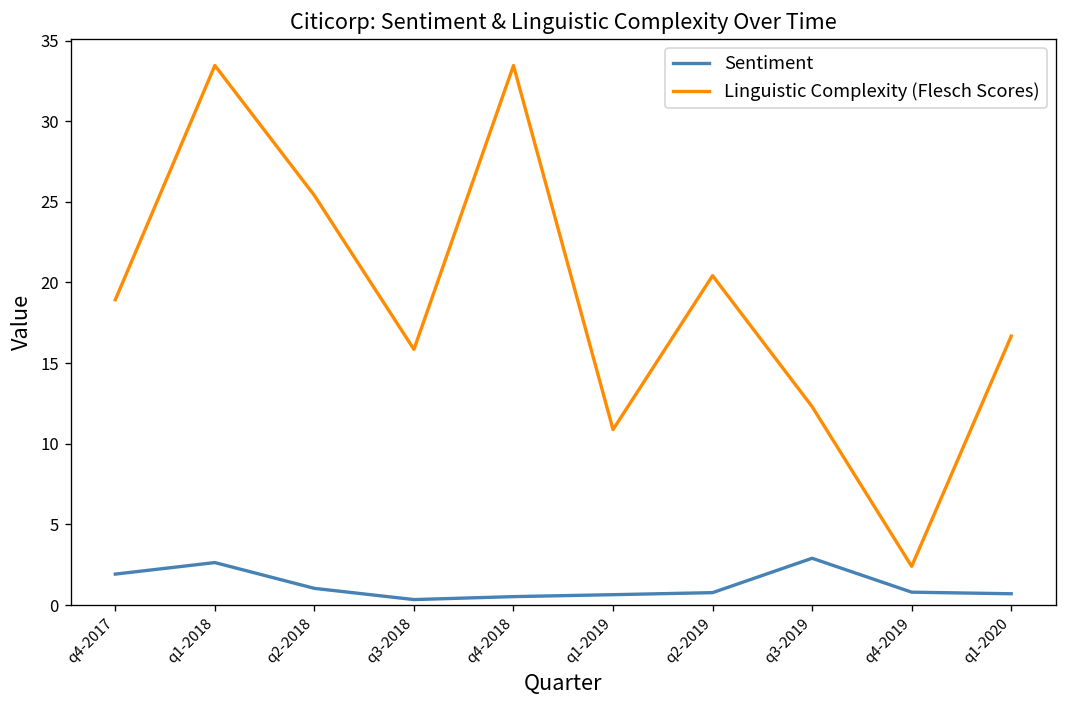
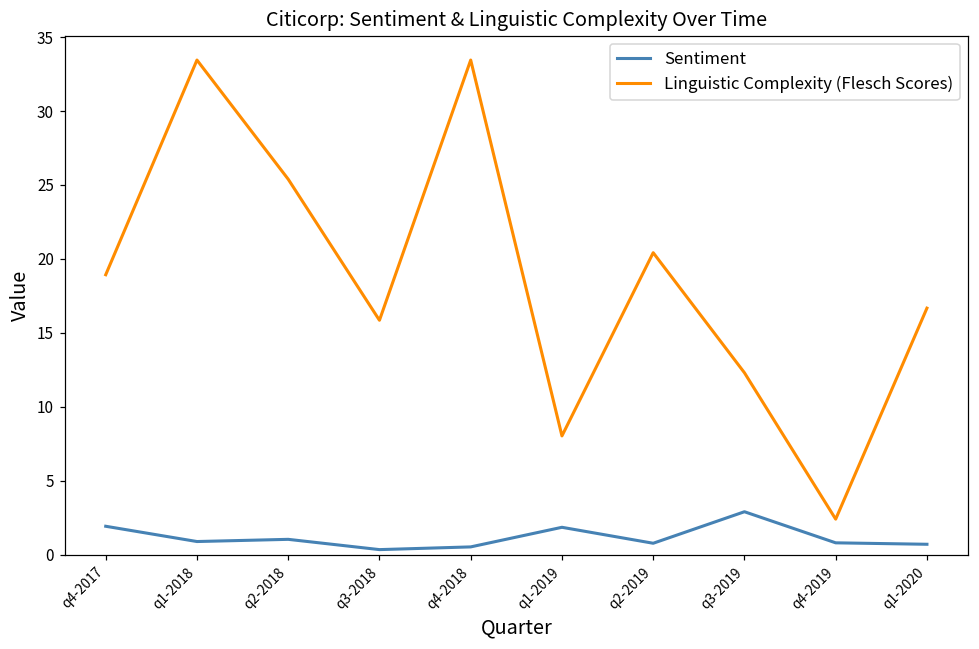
  {
    "Sentiment": {
      "q4-2017": 1.9,
-     "q1-2018": 2.6,
+     "q1-2018": 0.9,
      "q2-2018": 1.0,
      "q3-2018": 0.3,
      "q4-2018": 0.5,
-     "q1-2019": 0.6,
+     "q1-2019": 1.8,
      "q2-2019": 0.8,
      "q3-2019": 2.9,
      "q4-2019": 0.8,
      "q1-2020": 0.7
    },
    "Linguistic Complexity (Flesch Scores)": {
      "q4-2017": 18.9,
      "q1-2018": 33.5,
      "q2-2018": 25.4,
      "q3-2018": 15.9,
      "q4-2018": 33.5,
-     "q1-2019": 10.9,
+     "q1-2019": 8.0,
      "q2-2019": 20.4,
      "q3-2019": 12.3,
      "q4-2019": 2.4,
      "q1-2020": 16.7
    }
  }
